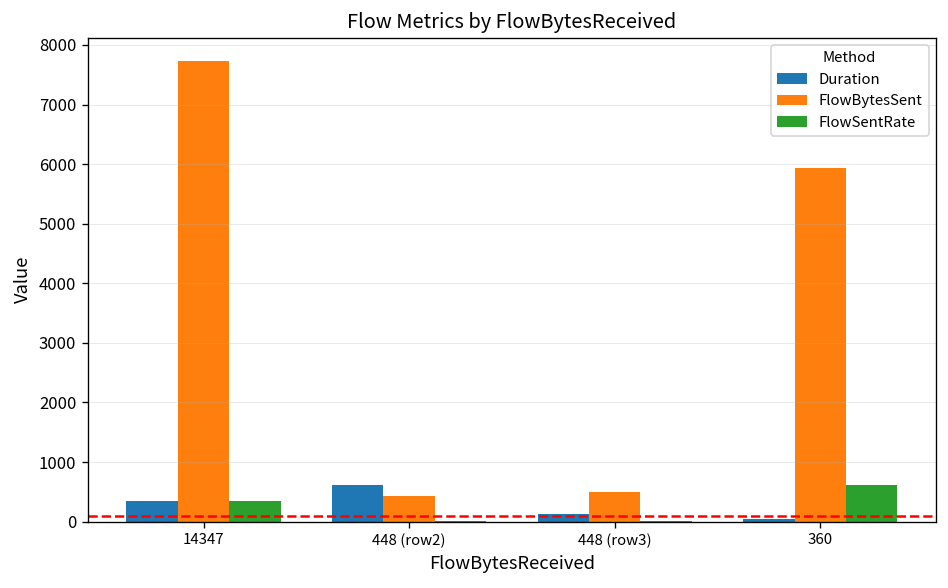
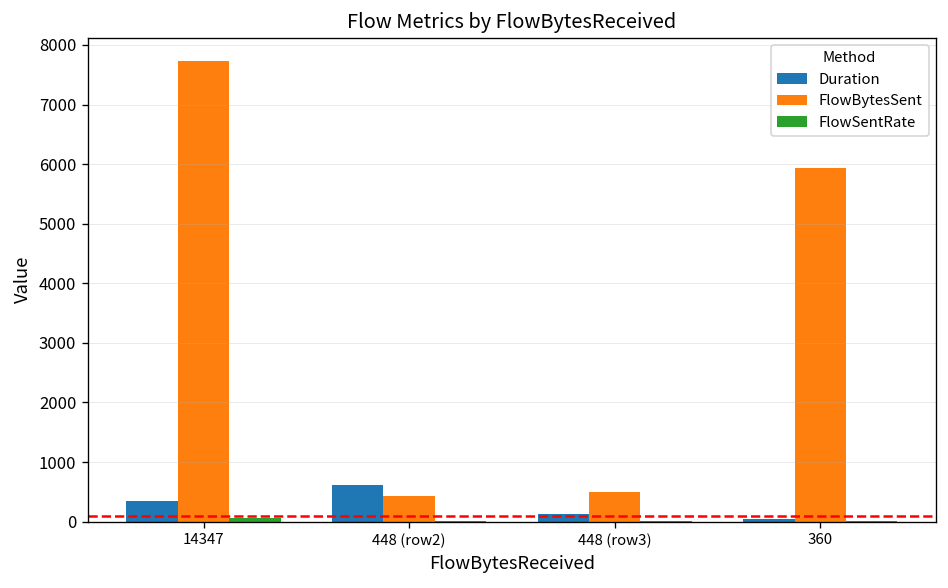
  {
    "Duration": {
      "14347": 300,
      "448 (row2)": 600,
      "448 (row3)": 100,
      "360": 100
    },
    "FlowBytesSent": {
      "14347": 7700,
      "448 (row2)": 400,
      "448 (row3)": 500,
      "360": 5900
    },
    "FlowSentRate": {
-     "14347": 300,
-     "360": 600
+     "14347": 100,
+     "360": 0
    }
  }
